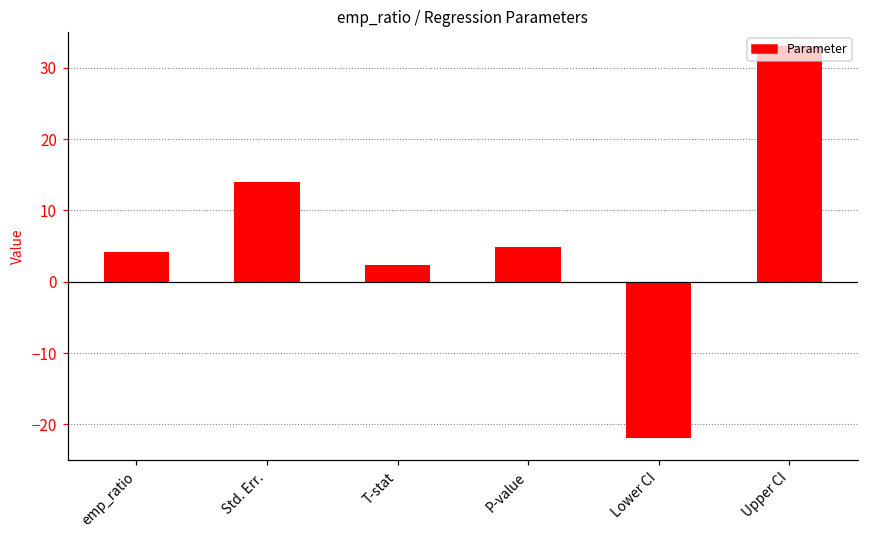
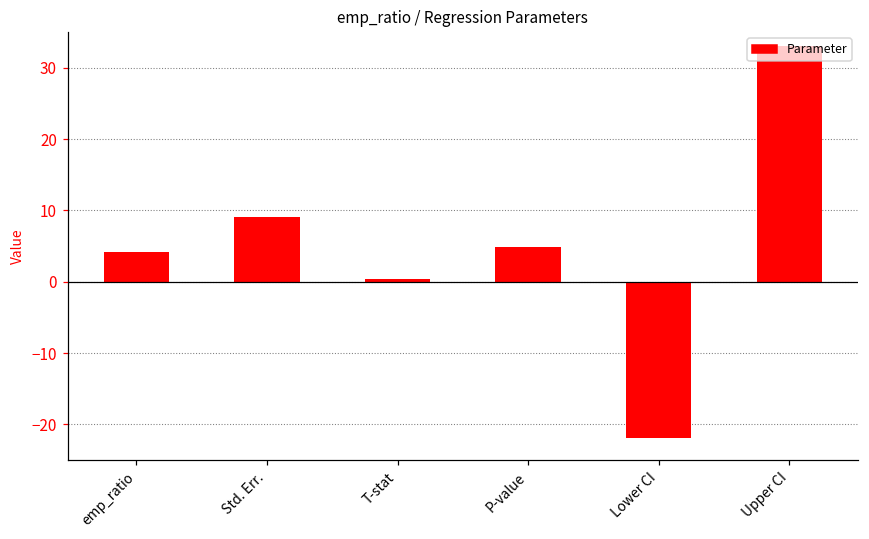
  {
    "emp_ratio": 4,
-   "Std. Err.": 14,
-   "T-stat": 2,
+   "Std. Err.": 9,
+   "T-stat": 0,
    "P-value": 5,
    "Lower CI": -22
  }
